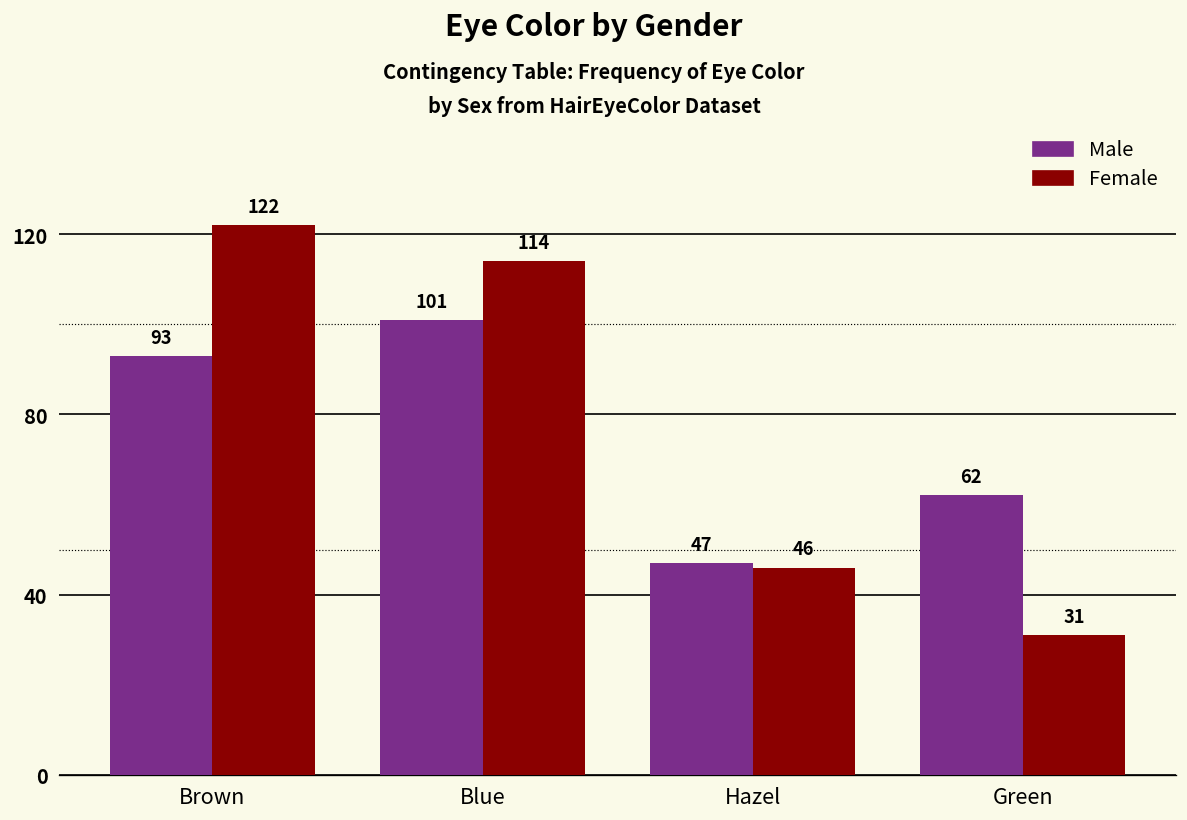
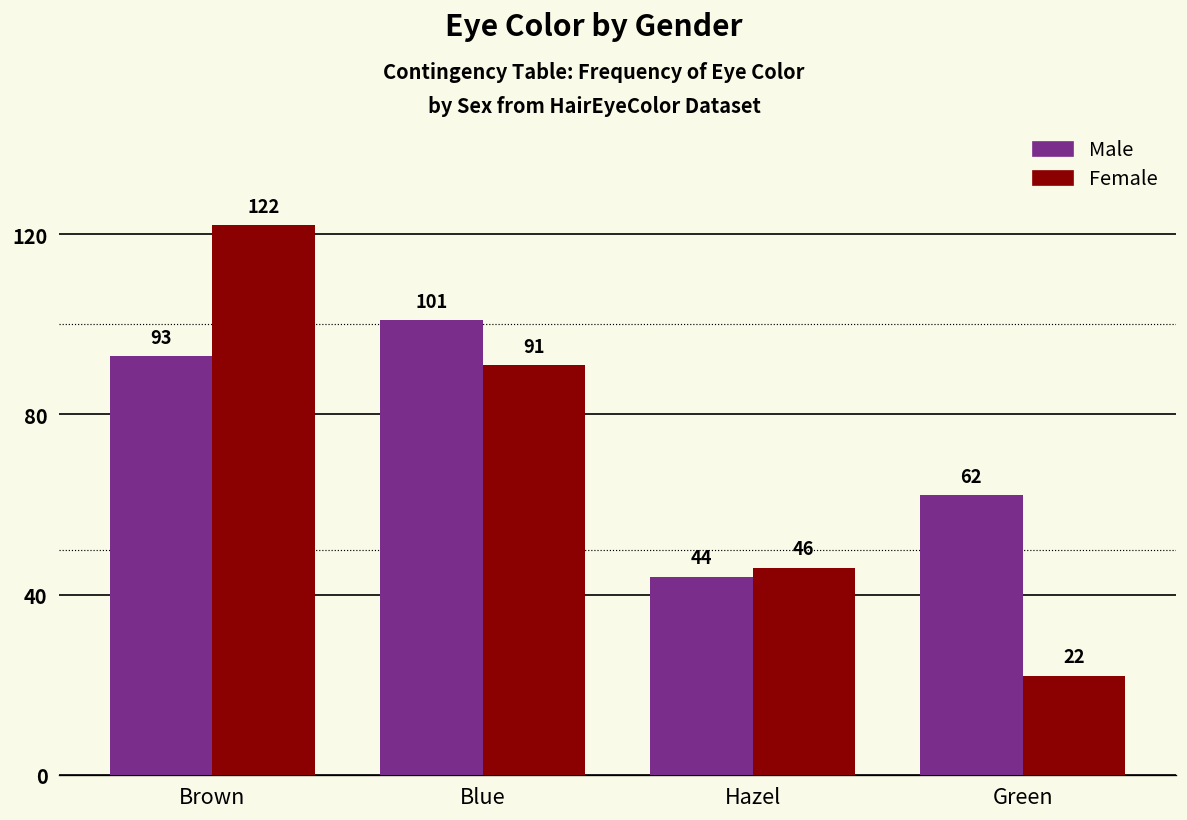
  {
    "Male": {
      "Brown": 93,
      "Blue": 101,
-     "Hazel": 47,
+     "Hazel": 44,
      "Green": 62
    },
    "Female": {
      "Brown": 122,
-     "Blue": 114,
+     "Blue": 91,
      "Hazel": 46,
-     "Green": 31
+     "Green": 22
    }
  }
